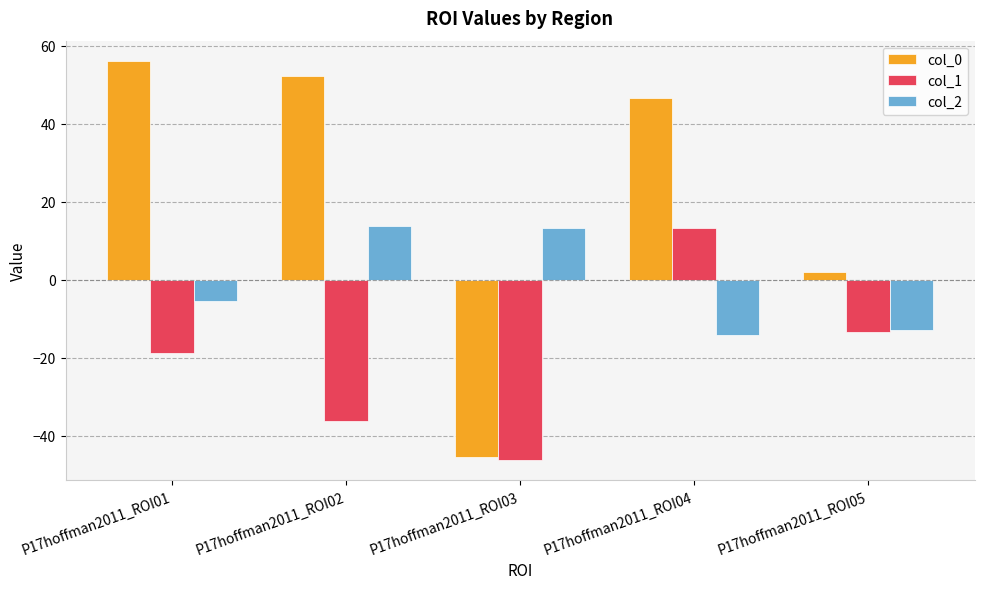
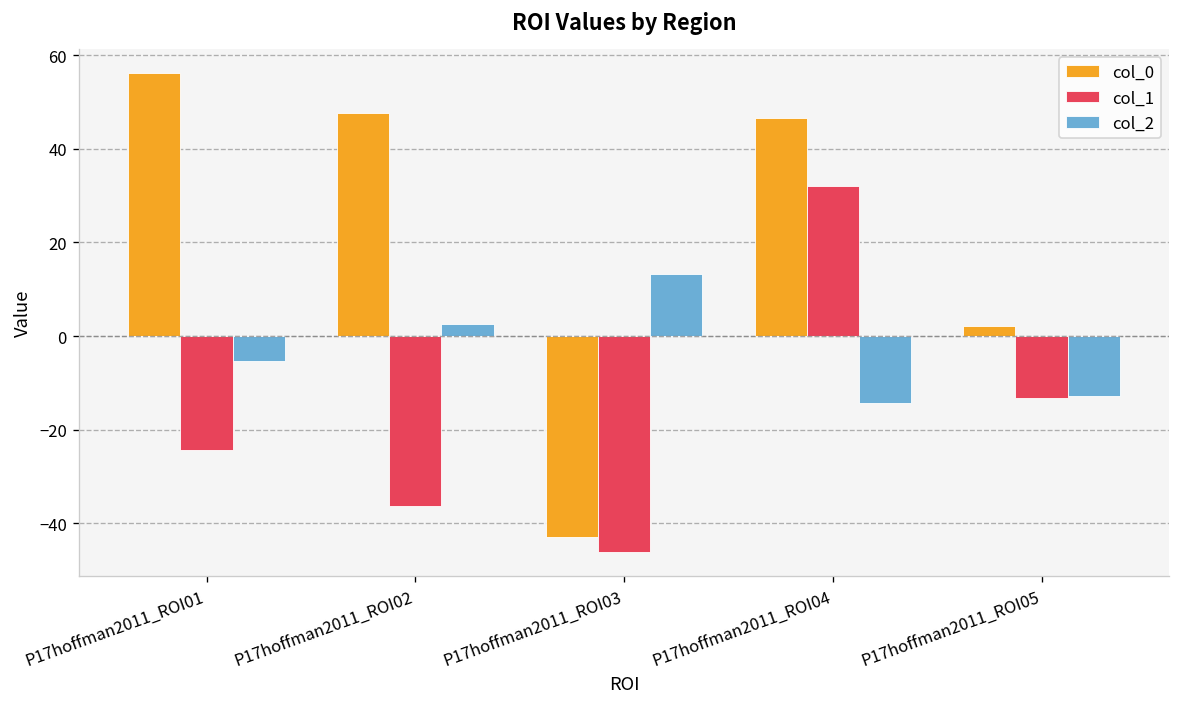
  {
    "col_0": {
      "P17hoffman2011_ROI01": 56,
-     "P17hoffman2011_ROI02": 52,
-     "P17hoffman2011_ROI03": -45,
+     "P17hoffman2011_ROI02": 48,
+     "P17hoffman2011_ROI03": -43,
      "P17hoffman2011_ROI04": 46,
      "P17hoffman2011_ROI05": 2
    },
    "col_1": {
-     "P17hoffman2011_ROI01": -19,
+     "P17hoffman2011_ROI01": -24,
      "P17hoffman2011_ROI02": -36,
      "P17hoffman2011_ROI03": -46,
-     "P17hoffman2011_ROI04": 13,
+     "P17hoffman2011_ROI04": 32,
      "P17hoffman2011_ROI05": -13
    },
    "col_2": {
      "P17hoffman2011_ROI01": -5,
-     "P17hoffman2011_ROI02": 14,
+     "P17hoffman2011_ROI02": 3,
      "P17hoffman2011_ROI03": 13,
      "P17hoffman2011_ROI04": -14,
      "P17hoffman2011_ROI05": -13
    }
  }
